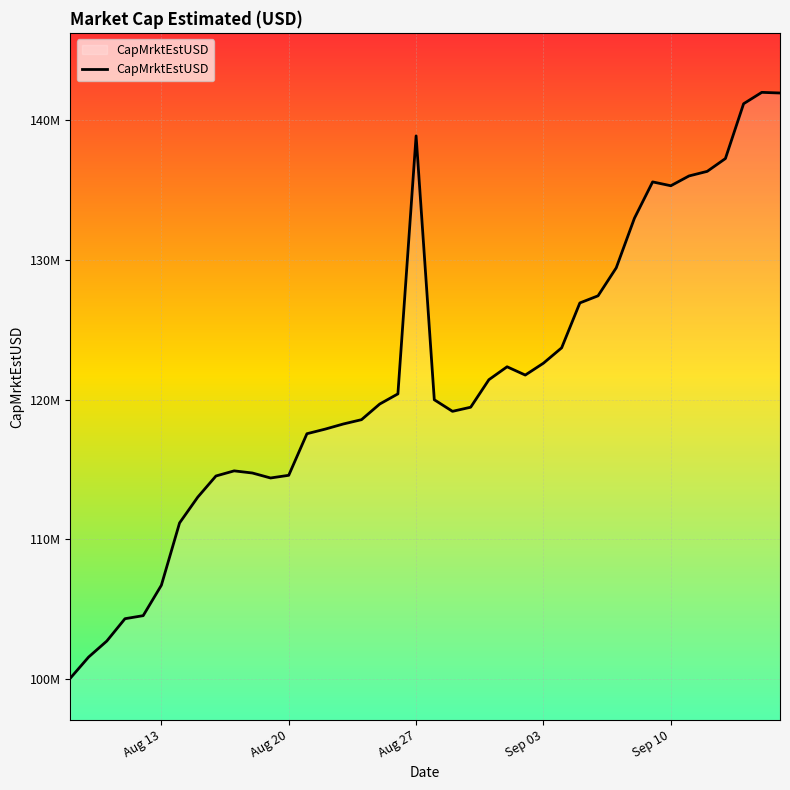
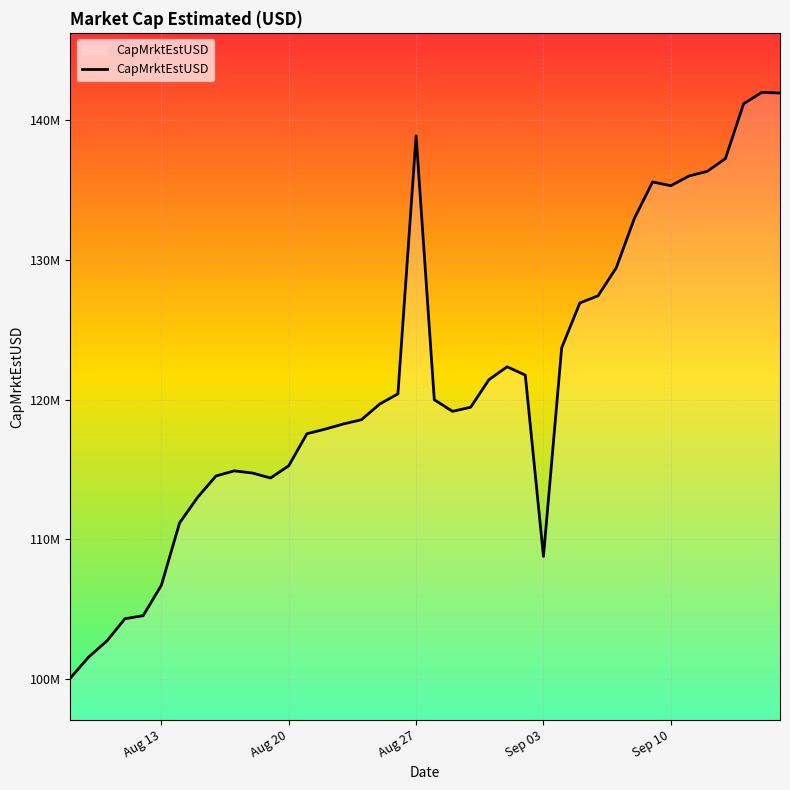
  {
    "Aug 13": 106700000,
-   "Aug 20": 114600000,
+   "Aug 20": 115300000,
    "Aug 27": 138900000,
-   "Sep 03": 122600000,
+   "Sep 03": 108800000,
    "Sep 10": 135300000
  }
